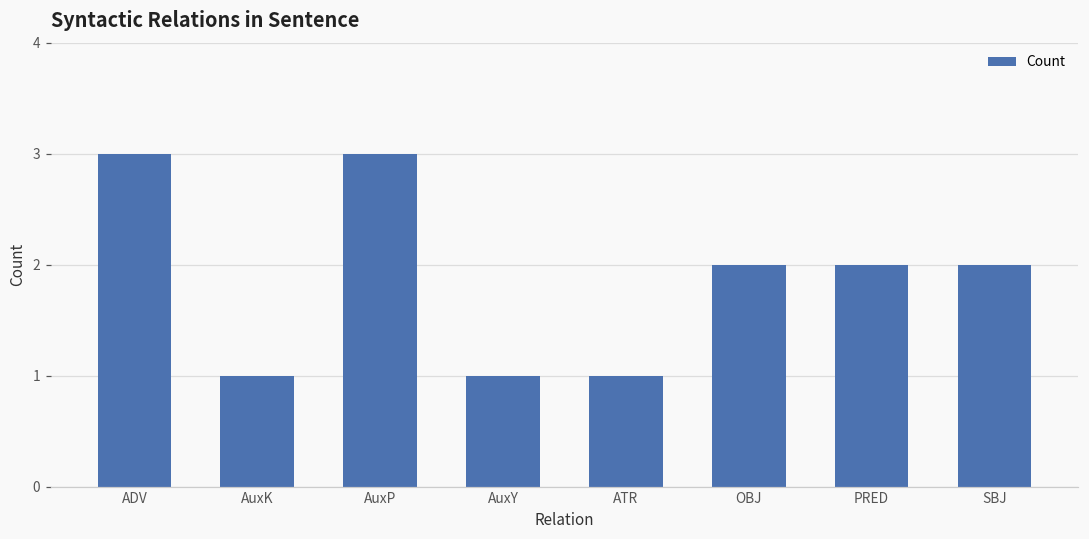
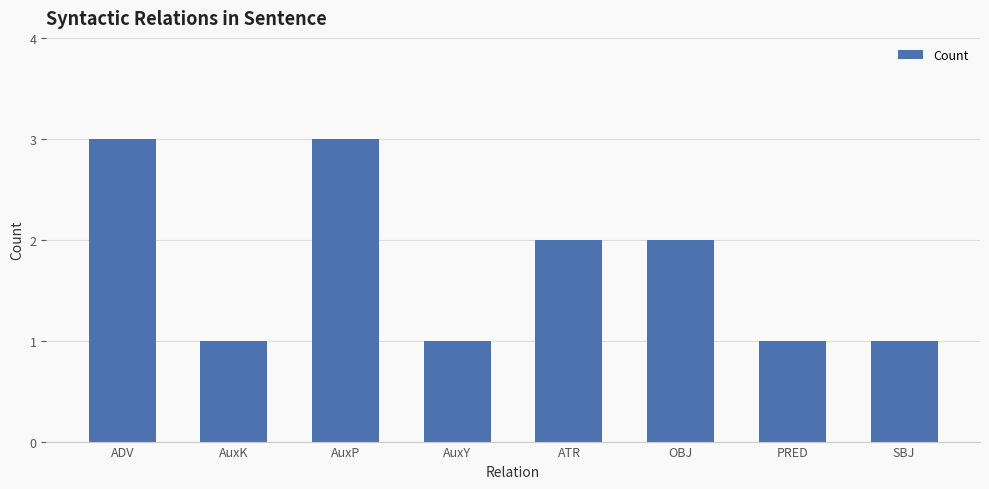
  {
    "ADV": 3,
    "AuxK": 1,
    "AuxP": 3,
    "AuxY": 1,
-   "ATR": 1,
+   "ATR": 2,
    "OBJ": 2,
-   "PRED": 2,
-   "SBJ": 2
+   "PRED": 1,
+   "SBJ": 1
  }
